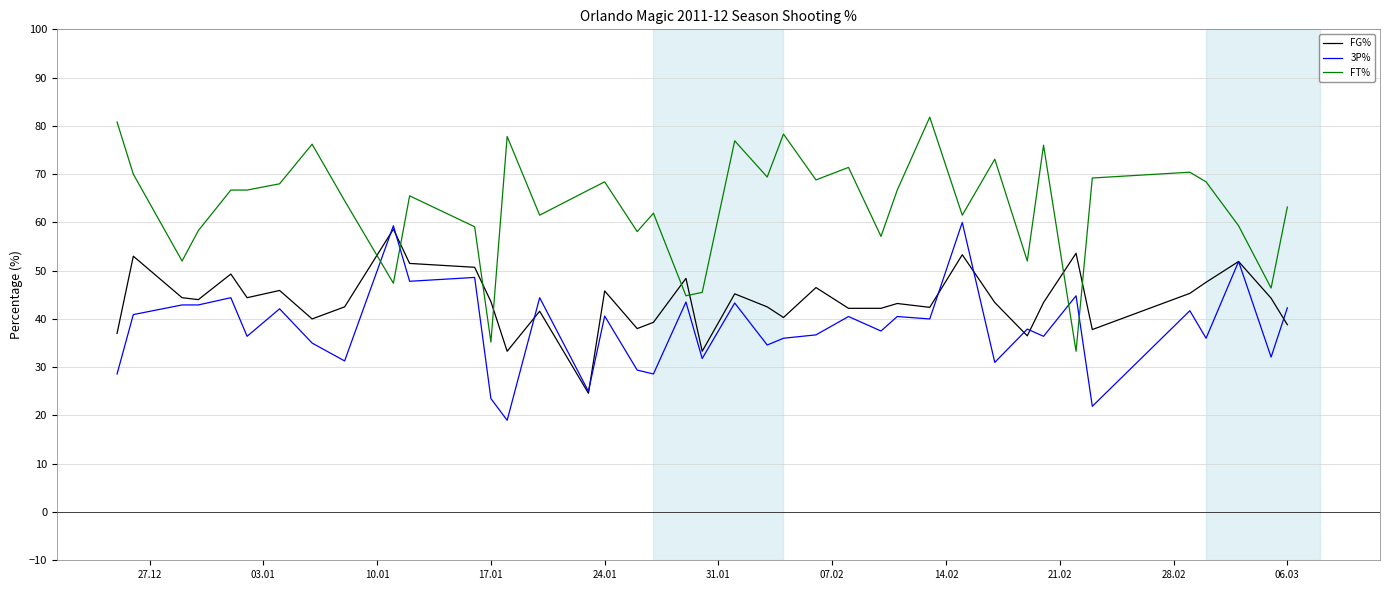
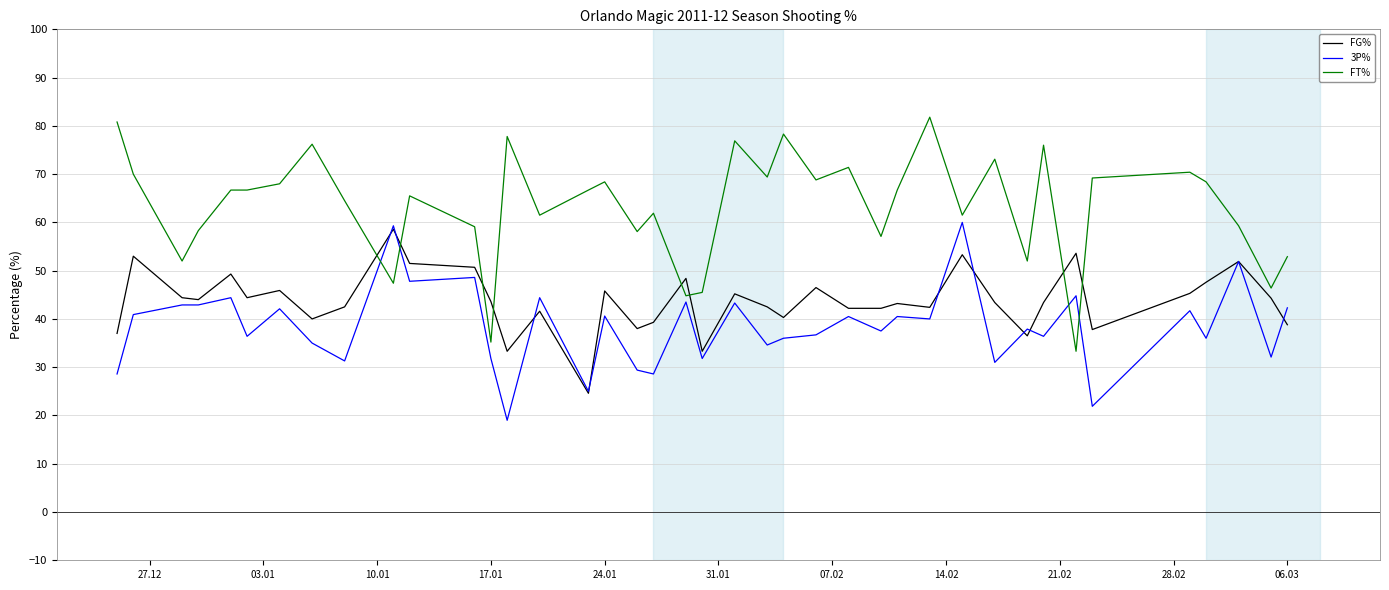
  {
    "FG%": {
      "17.01": 44,
      "24.01": 46,
      "06.03": 39
    },
    "3P%": {
-     "17.01": 24,
+     "17.01": 32,
      "24.01": 41,
      "06.03": 42
    },
    "FT%": {
      "17.01": 35,
      "24.01": 68,
-     "06.03": 63
+     "06.03": 53
    }
  }
